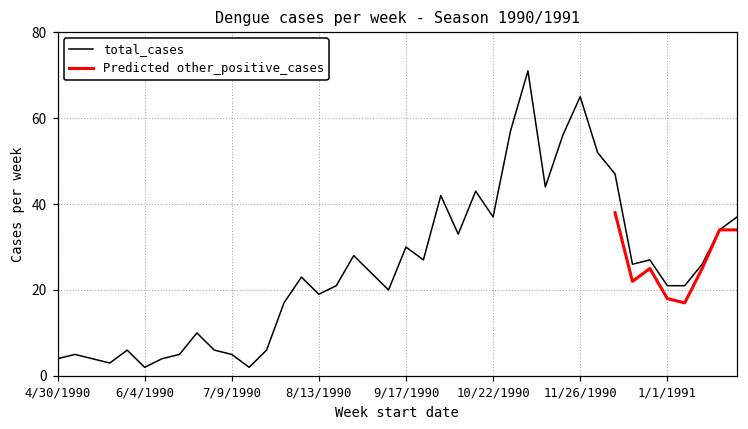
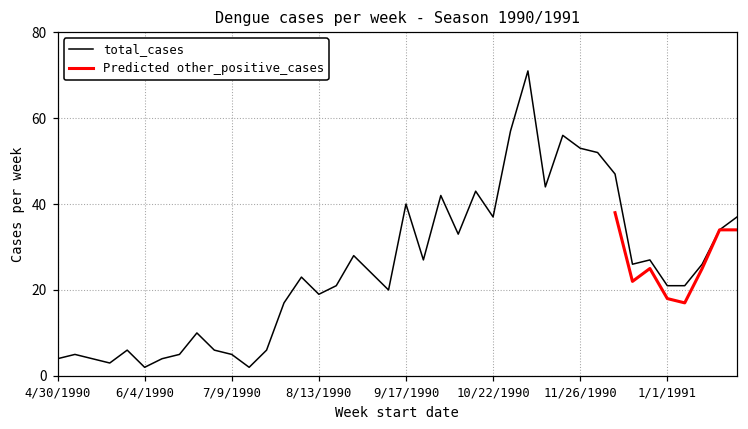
  {
    "total_cases": {
      "4/30/1990": 4,
      "6/4/1990": 2,
      "7/9/1990": 5,
      "8/13/1990": 19,
-     "9/17/1990": 30,
+     "9/17/1990": 40,
      "10/22/1990": 37,
-     "11/26/1990": 65,
+     "11/26/1990": 53,
      "1/1/1991": 21
    },
    "Predicted other_positive_cases": {
      "1/1/1991": 18
    }
  }
